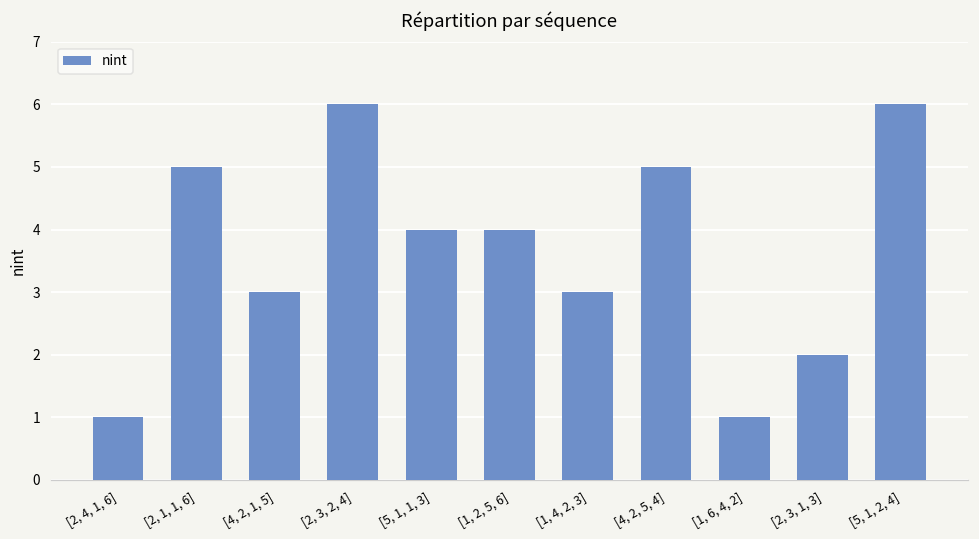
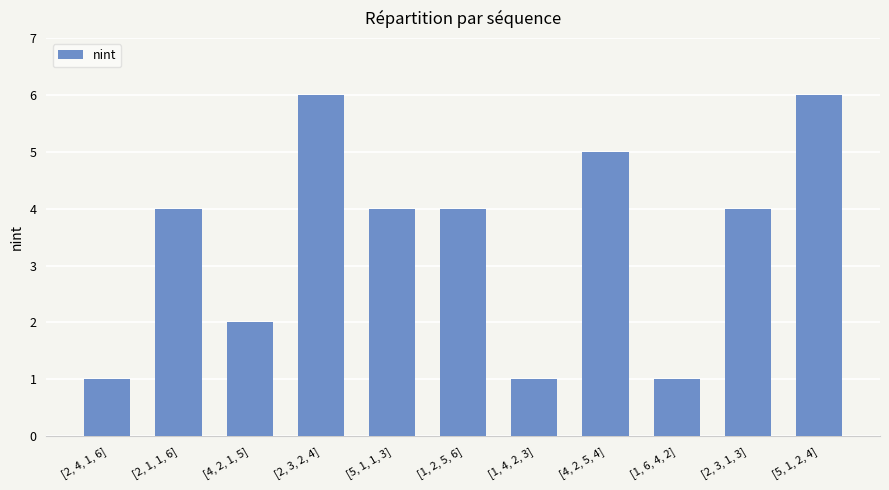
  {
    "[2, 4, 1, 6]": 1,
-   "[2, 1, 1, 6]": 5,
-   "[4, 2, 1, 5]": 3,
+   "[2, 1, 1, 6]": 4,
+   "[4, 2, 1, 5]": 2,
    "[2, 3, 2, 4]": 6,
    "[5, 1, 1, 3]": 4,
    "[1, 2, 5, 6]": 4,
-   "[1, 4, 2, 3]": 3,
+   "[1, 4, 2, 3]": 1,
    "[4, 2, 5, 4]": 5,
    "[1, 6, 4, 2]": 1,
-   "[2, 3, 1, 3]": 2,
+   "[2, 3, 1, 3]": 4,
    "[5, 1, 2, 4]": 6
  }
